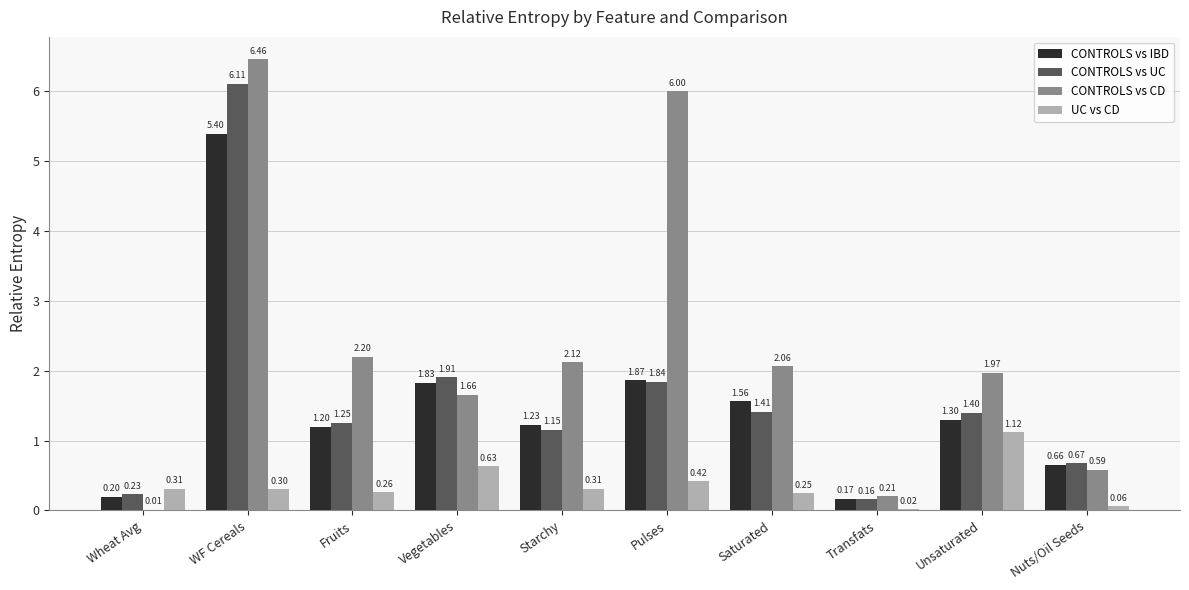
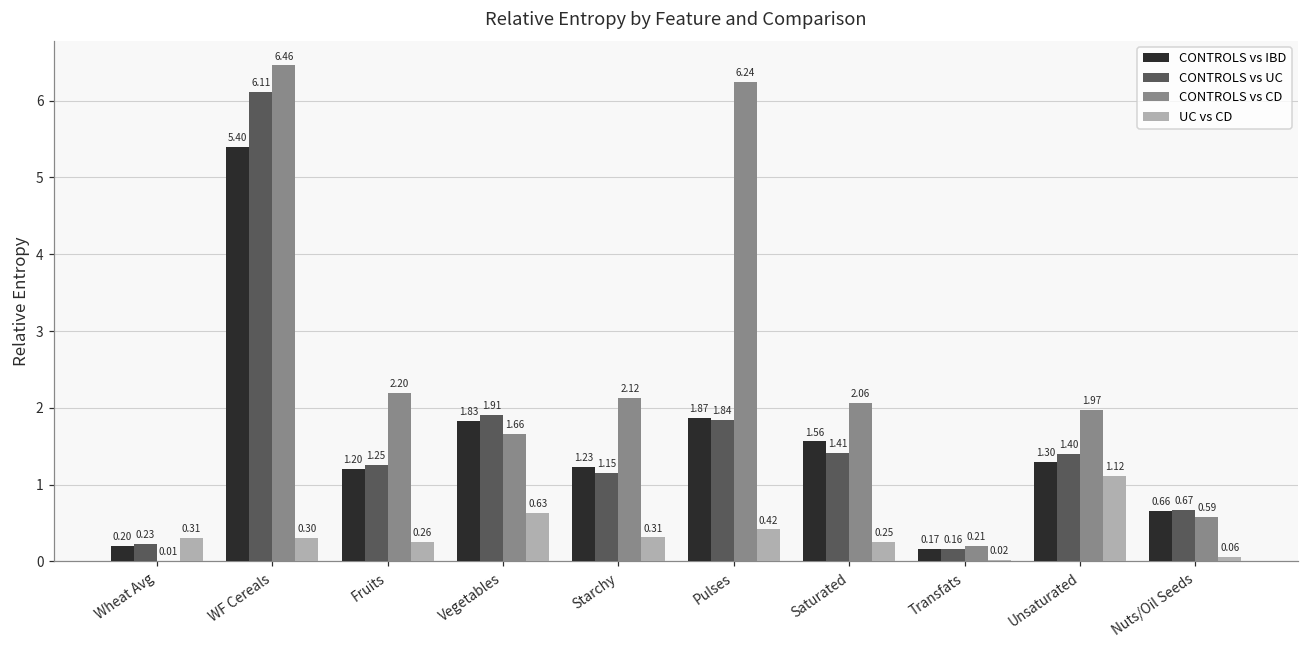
  {
    "CONTROLS vs IBD": {
      "Wheat Avg": 0.20,
      "WF Cereals": 5.40,
      "Fruits": 1.20,
      "Vegetables": 1.83,
      "Starchy": 1.23,
      "Pulses": 1.87,
      "Saturated": 1.56,
      "Transfats": 0.17,
      "Unsaturated": 1.30,
      "Nuts/Oil Seeds": 0.66
    },
    "CONTROLS vs UC": {
      "Wheat Avg": 0.23,
      "WF Cereals": 6.11,
      "Fruits": 1.25,
      "Vegetables": 1.91,
      "Starchy": 1.15,
      "Pulses": 1.84,
      "Saturated": 1.41,
      "Transfats": 0.16,
      "Unsaturated": 1.40,
      "Nuts/Oil Seeds": 0.67
    },
    "CONTROLS vs CD": {
      "Wheat Avg": 0.01,
      "WF Cereals": 6.46,
      "Fruits": 2.20,
      "Vegetables": 1.66,
      "Starchy": 2.12,
-     "Pulses": 6.00,
+     "Pulses": 6.24,
      "Saturated": 2.06,
      "Transfats": 0.21,
      "Unsaturated": 1.97,
      "Nuts/Oil Seeds": 0.59
    },
    "UC vs CD": {
      "Wheat Avg": 0.31,
      "WF Cereals": 0.30,
      "Fruits": 0.26,
      "Vegetables": 0.63,
      "Starchy": 0.31,
      "Pulses": 0.42,
      "Saturated": 0.25,
      "Transfats": 0.02,
      "Unsaturated": 1.12,
      "Nuts/Oil Seeds": 0.06
    }
  }
